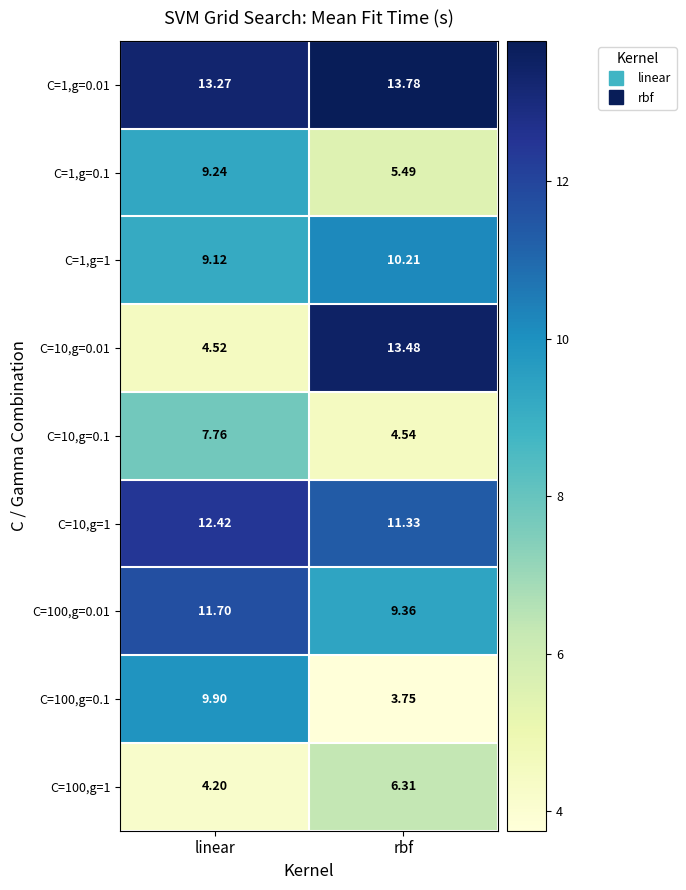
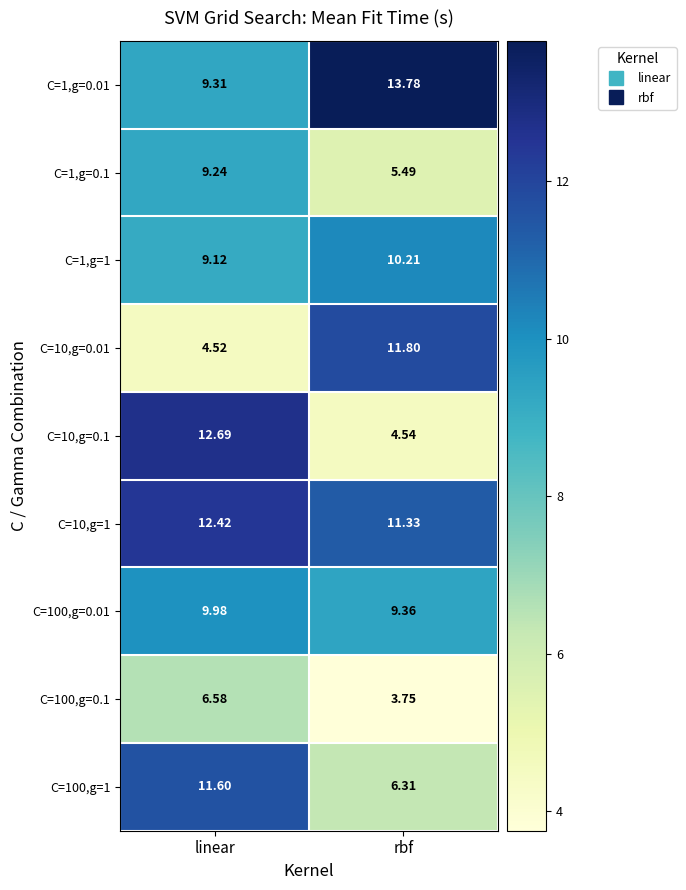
  {
    "C=1,g=0.01": {
-     "linear": 13.27,
+     "linear": 9.31,
      "rbf": 13.78
    },
    "C=1,g=0.1": {
      "linear": 9.24,
      "rbf": 5.49
    },
    "C=1,g=1": {
      "linear": 9.12,
      "rbf": 10.21
    },
    "C=10,g=0.01": {
      "linear": 4.52,
-     "rbf": 13.48
+     "rbf": 11.80
    },
    "C=10,g=0.1": {
-     "linear": 7.76,
+     "linear": 12.69,
      "rbf": 4.54
    },
    "C=10,g=1": {
      "linear": 12.42,
      "rbf": 11.33
    },
    "C=100,g=0.01": {
-     "linear": 11.70,
+     "linear": 9.98,
      "rbf": 9.36
    },
    "C=100,g=0.1": {
-     "linear": 9.90,
+     "linear": 6.58,
      "rbf": 3.75
    },
    "C=100,g=1": {
-     "linear": 4.20,
+     "linear": 11.60,
      "rbf": 6.31
    }
  }
